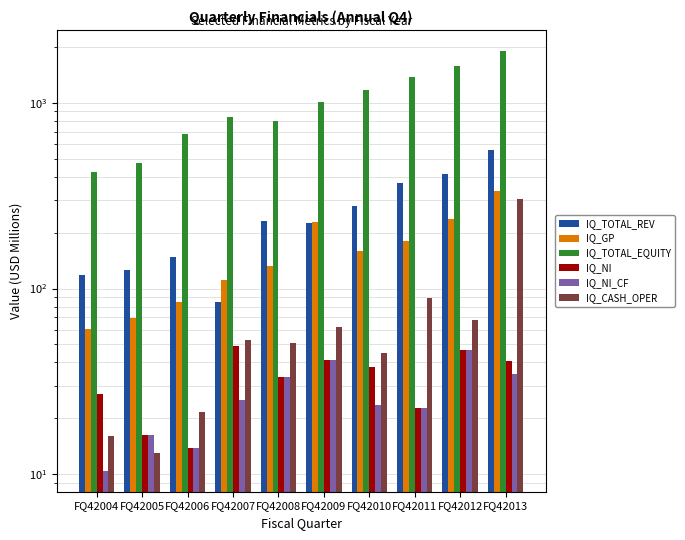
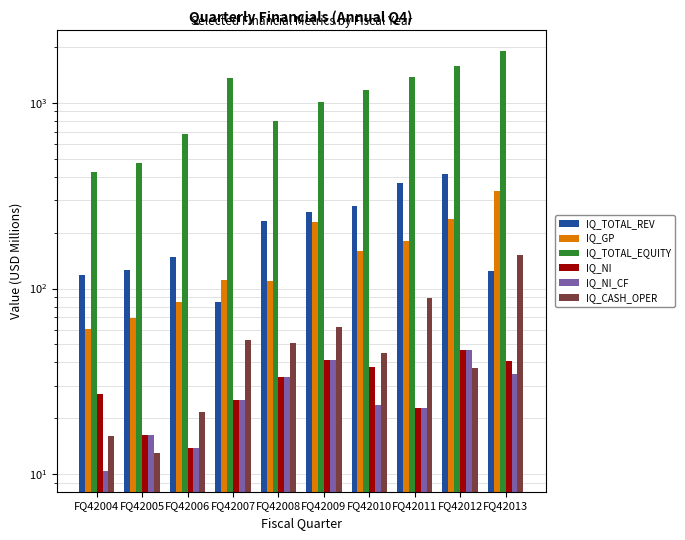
  {
    "IQ_TOTAL_REV": {
      "FQ42004": 120,
      "FQ42005": 130,
      "FQ42006": 150,
      "FQ42007": 80,
      "FQ42008": 230,
-     "FQ42009": 220,
+     "FQ42009": 260,
      "FQ42010": 280,
      "FQ42011": 370,
      "FQ42012": 410,
-     "FQ42013": 560
+     "FQ42013": 120
    },
    "IQ_GP": {
      "FQ42004": 61,
      "FQ42005": 69,
      "FQ42006": 80,
      "FQ42007": 110,
-     "FQ42008": 130,
+     "FQ42008": 110,
      "FQ42009": 230,
      "FQ42010": 160,
      "FQ42011": 180,
      "FQ42012": 240,
      "FQ42013": 340
    },
    "IQ_TOTAL_EQUITY": {
      "FQ42004": 420,
      "FQ42005": 480,
      "FQ42006": 680,
-     "FQ42007": 800,
+     "FQ42007": 1400,
      "FQ42008": 800,
      "FQ42009": 1000,
      "FQ42010": 1200,
      "FQ42011": 1400,
      "FQ42012": 1600,
      "FQ42013": 1900
    },
    "IQ_NI": {
      "FQ42004": 27,
      "FQ42005": 16,
      "FQ42006": 14,
-     "FQ42007": 49,
+     "FQ42007": 25,
      "FQ42008": 33,
      "FQ42009": 41,
      "FQ42010": 38,
      "FQ42011": 23,
      "FQ42012": 46,
      "FQ42013": 41
    },
    "IQ_NI_CF": {
      "FQ42004": 10,
      "FQ42005": 16,
      "FQ42006": 14,
      "FQ42007": 25,
      "FQ42008": 33,
      "FQ42009": 41,
      "FQ42010": 24,
      "FQ42011": 23,
      "FQ42012": 46,
      "FQ42013": 35
    },
    "IQ_CASH_OPER": {
      "FQ42004": 16,
      "FQ42005": 13,
      "FQ42006": 22,
      "FQ42007": 53,
      "FQ42008": 51,
      "FQ42009": 62,
      "FQ42010": 45,
      "FQ42011": 90,
-     "FQ42012": 68,
-     "FQ42013": 300
+     "FQ42012": 37,
+     "FQ42013": 150
    }
  }
